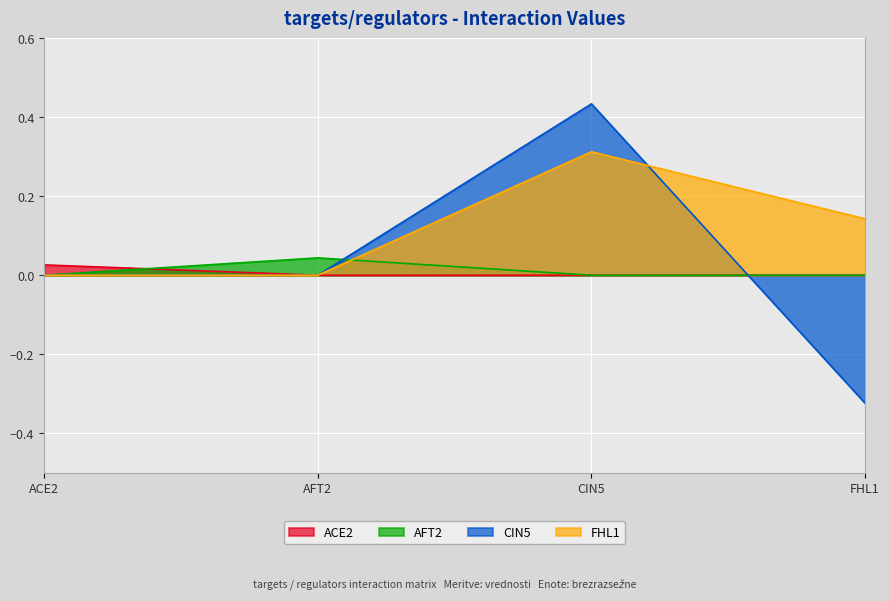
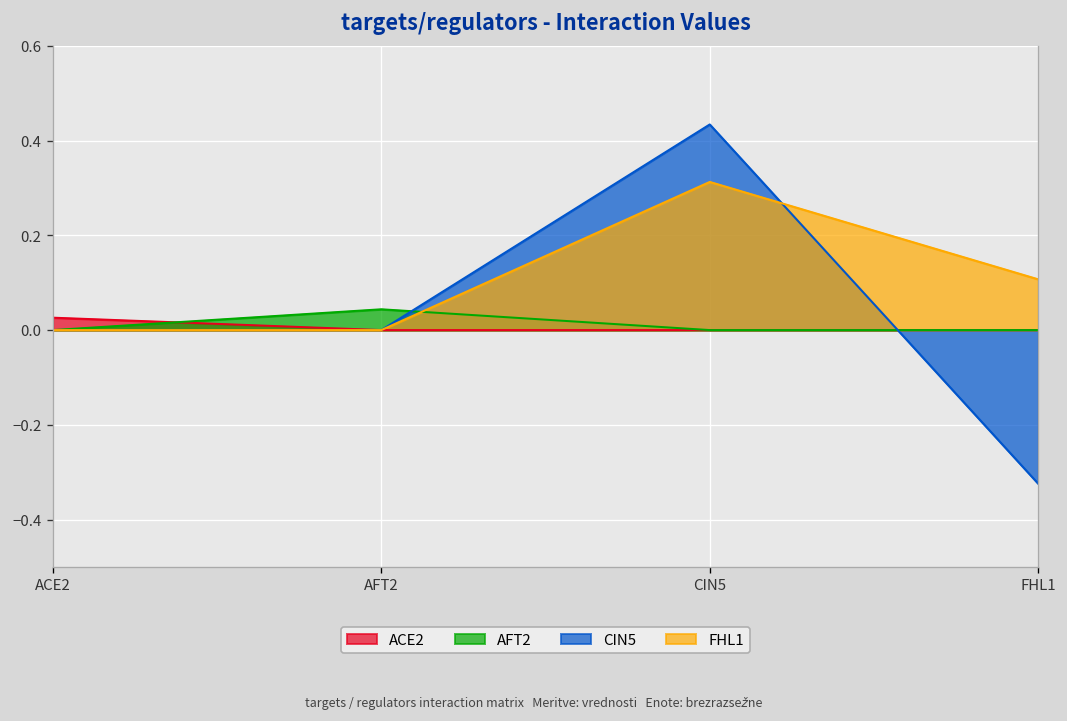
  {
    "ACE2": {
      "ACE2": 0.03
    },
    "AFT2": {
      "AFT2": 0.04
    },
    "FHL1": {
      "CIN5": 0.31,
-     "FHL1": 0.14
+     "FHL1": 0.11
    }
  }
